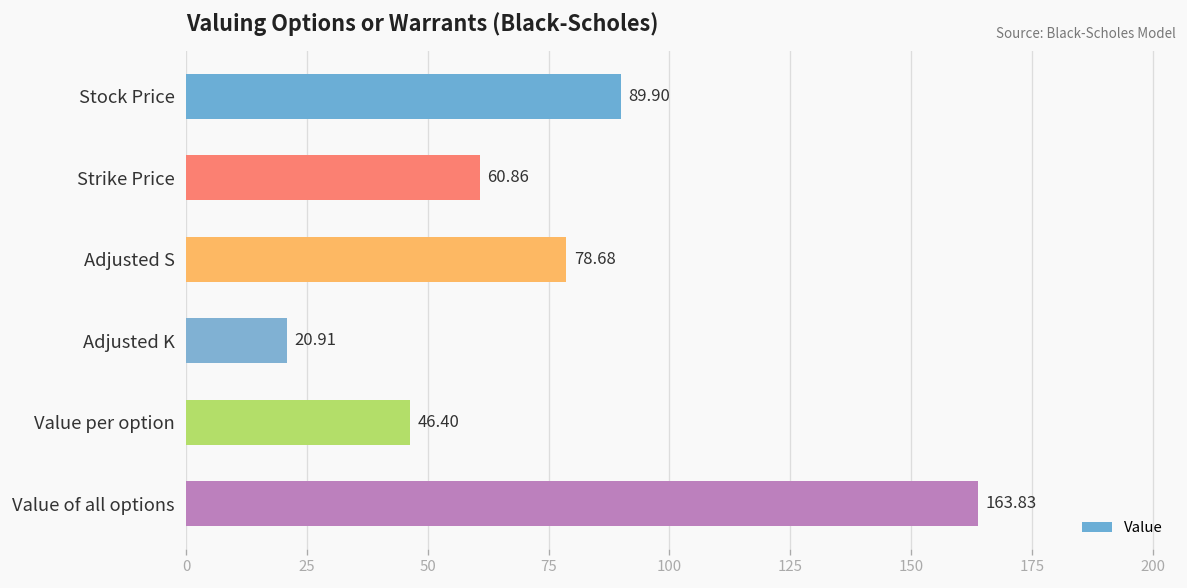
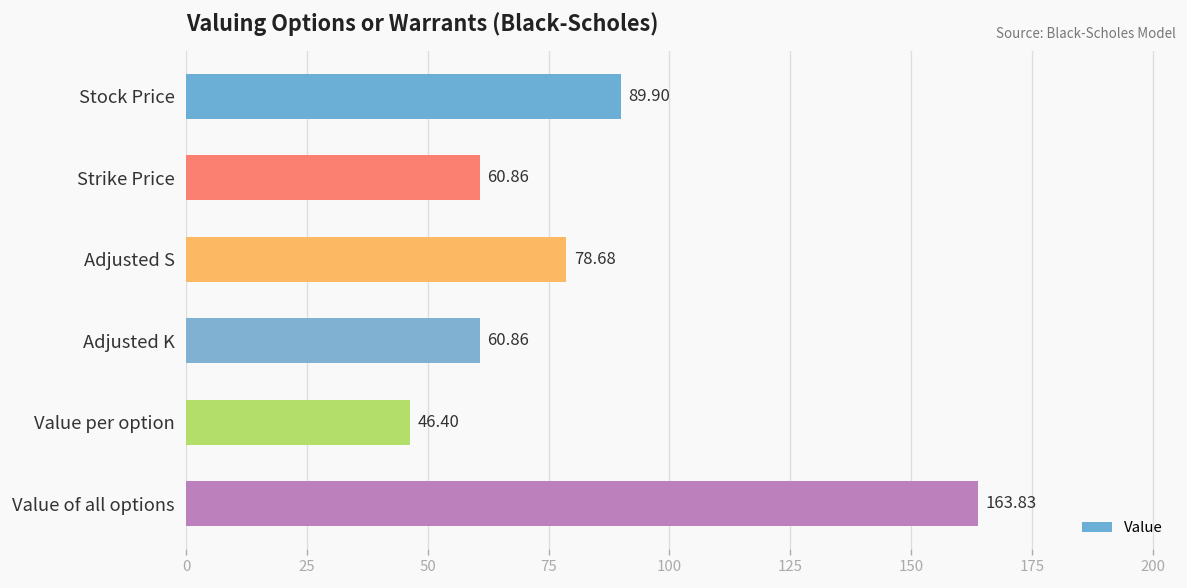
  {
    "Stock Price": 89.90,
    "Strike Price": 60.86,
    "Adjusted S": 78.68,
-   "Adjusted K": 20.91,
+   "Adjusted K": 60.86,
    "Value per option": 46.40,
    "Value of all options": 163.83
  }
